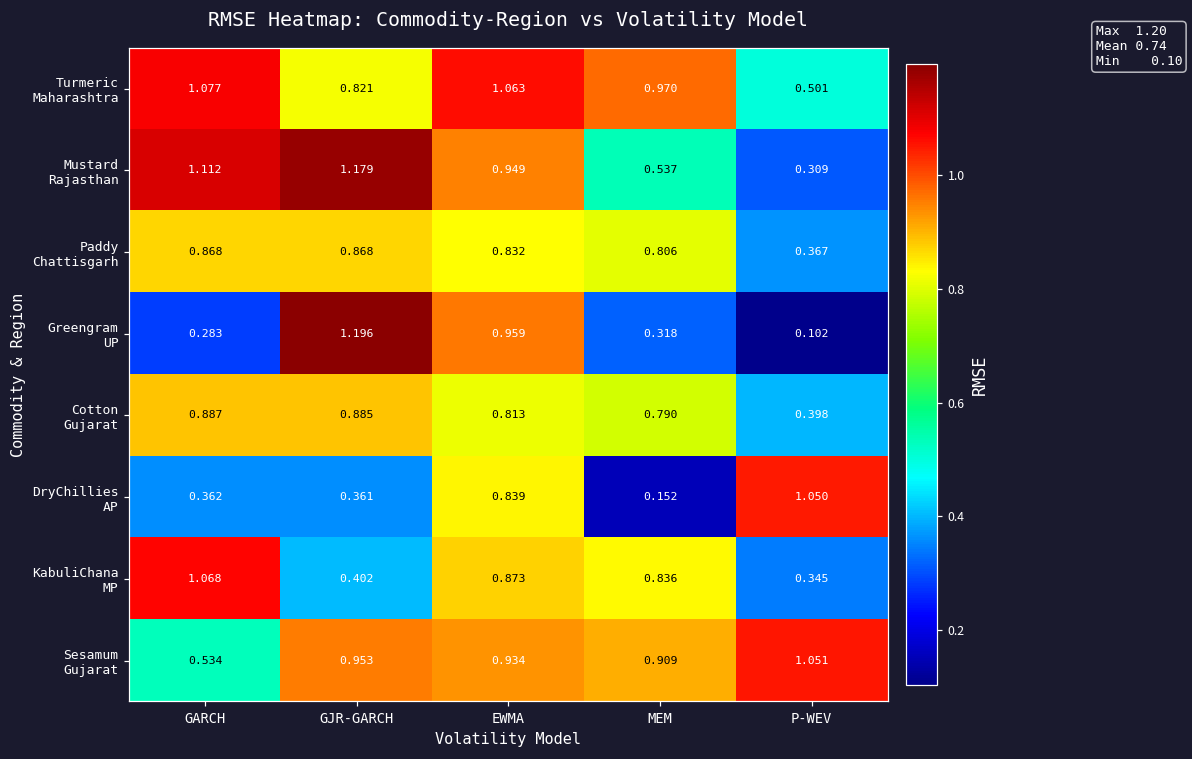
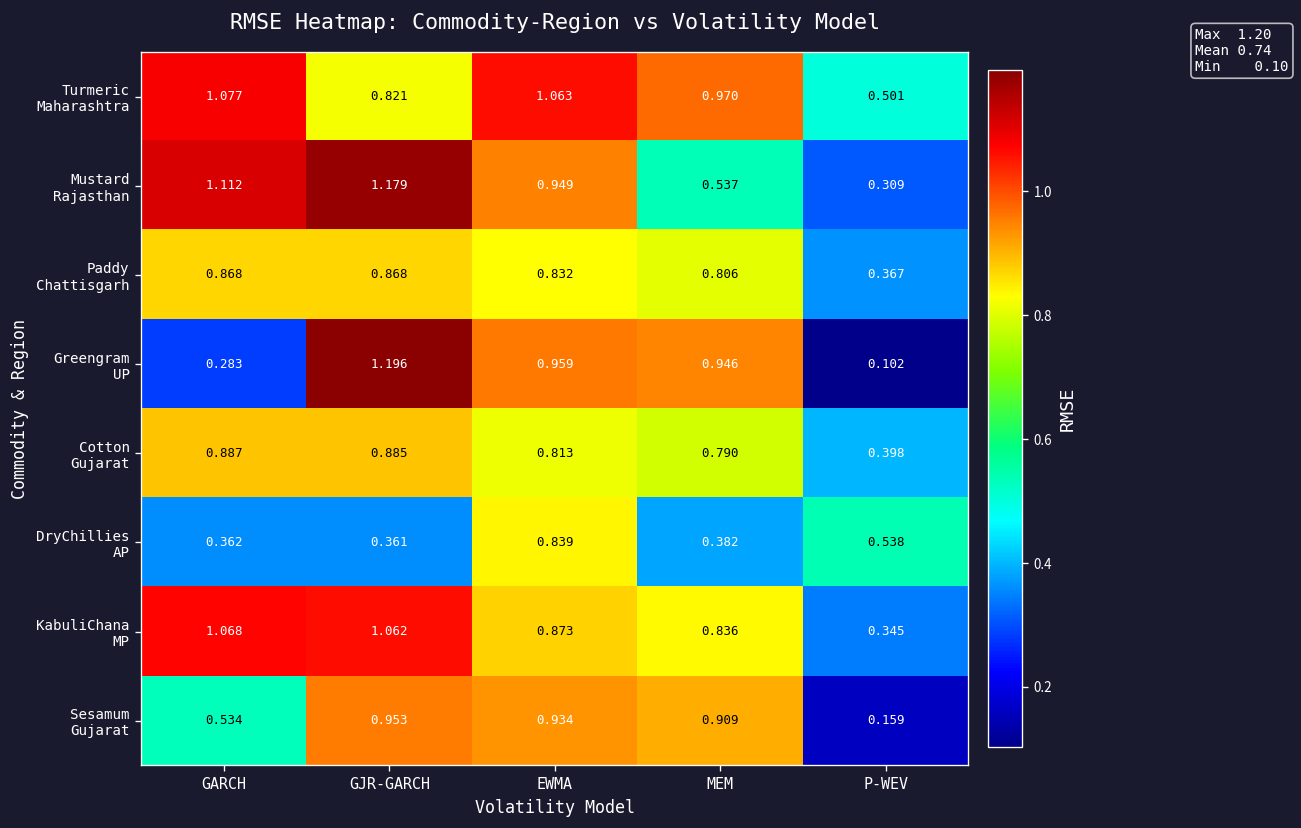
  {
    "Turmeric Maharashtra": {
      "GARCH": 1.077,
      "GJR-GARCH": 0.821,
      "EWMA": 1.063,
      "MEM": 0.970,
      "P-WEV": 0.501
    },
    "Mustard Rajasthan": {
      "GARCH": 1.112,
      "GJR-GARCH": 1.179,
      "EWMA": 0.949,
      "MEM": 0.537,
      "P-WEV": 0.309
    },
    "Paddy Chattisgarh": {
      "GARCH": 0.868,
      "GJR-GARCH": 0.868,
      "EWMA": 0.832,
      "MEM": 0.806,
      "P-WEV": 0.367
    },
    "Greengram UP": {
      "GARCH": 0.283,
      "GJR-GARCH": 1.196,
      "EWMA": 0.959,
-     "MEM": 0.318,
+     "MEM": 0.946,
      "P-WEV": 0.102
    },
    "Cotton Gujarat": {
      "GARCH": 0.887,
      "GJR-GARCH": 0.885,
      "EWMA": 0.813,
      "MEM": 0.790,
      "P-WEV": 0.398
    },
    "DryChillies AP": {
      "GARCH": 0.362,
      "GJR-GARCH": 0.361,
      "EWMA": 0.839,
-     "MEM": 0.152,
-     "P-WEV": 1.050
+     "MEM": 0.382,
+     "P-WEV": 0.538
    },
    "KabuliChana MP": {
      "GARCH": 1.068,
-     "GJR-GARCH": 0.402,
+     "GJR-GARCH": 1.062,
      "EWMA": 0.873,
      "MEM": 0.836,
      "P-WEV": 0.345
    },
    "Sesamum Gujarat": {
      "GARCH": 0.534,
      "GJR-GARCH": 0.953,
      "EWMA": 0.934,
      "MEM": 0.909,
-     "P-WEV": 1.051
+     "P-WEV": 0.159
    }
  }
